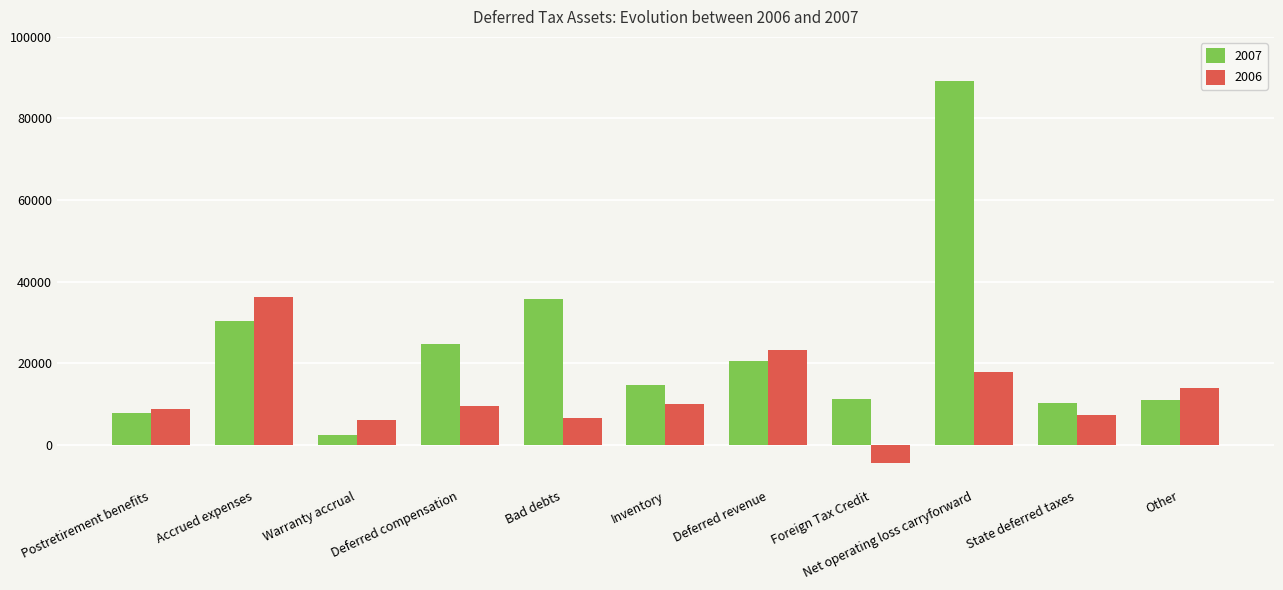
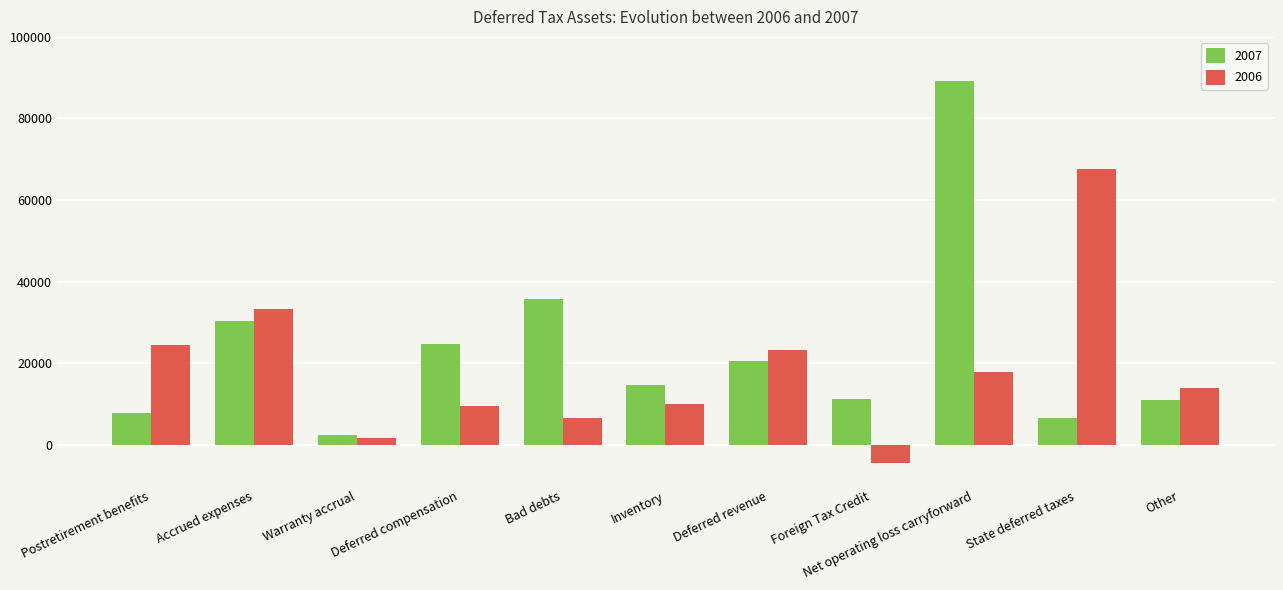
  {
    "2007": {
      "Postretirement benefits": 8000,
      "Accrued expenses": 30000,
      "Warranty accrual": 2000,
      "Deferred compensation": 25000,
      "Bad debts": 36000,
      "Inventory": 15000,
      "Deferred revenue": 21000,
      "Foreign Tax Credit": 11000,
      "Net operating loss carryforward": 89000,
-     "State deferred taxes": 10000,
+     "State deferred taxes": 7000,
      "Other": 11000
    },
    "2006": {
-     "Postretirement benefits": 9000,
-     "Accrued expenses": 36000,
-     "Warranty accrual": 6000,
+     "Postretirement benefits": 24000,
+     "Accrued expenses": 33000,
+     "Warranty accrual": 2000,
      "Deferred compensation": 9000,
      "Bad debts": 7000,
      "Inventory": 10000,
      "Deferred revenue": 23000,
      "Foreign Tax Credit": -5000,
      "Net operating loss carryforward": 18000,
-     "State deferred taxes": 7000,
+     "State deferred taxes": 68000,
      "Other": 14000
    }
  }
